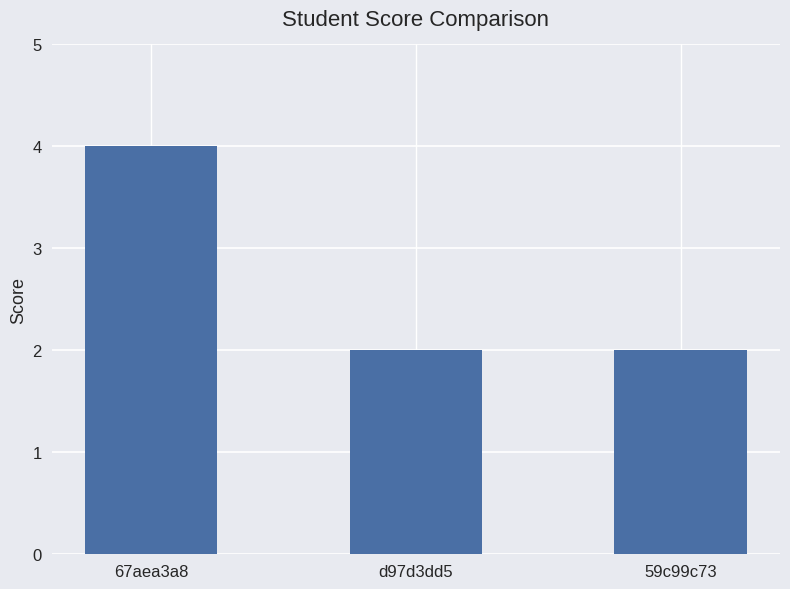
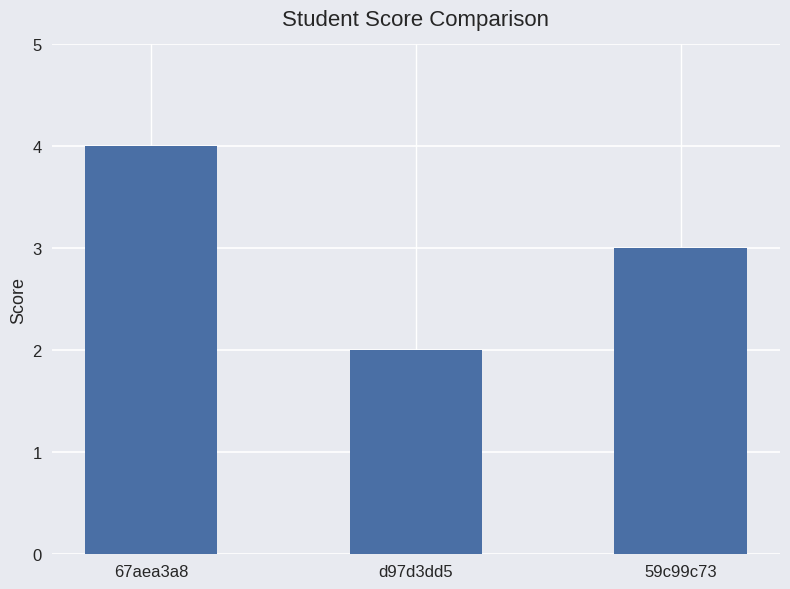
  {
    "67aea3a8": 4,
    "d97d3dd5": 2,
-   "59c99c73": 2
+   "59c99c73": 3
  }
